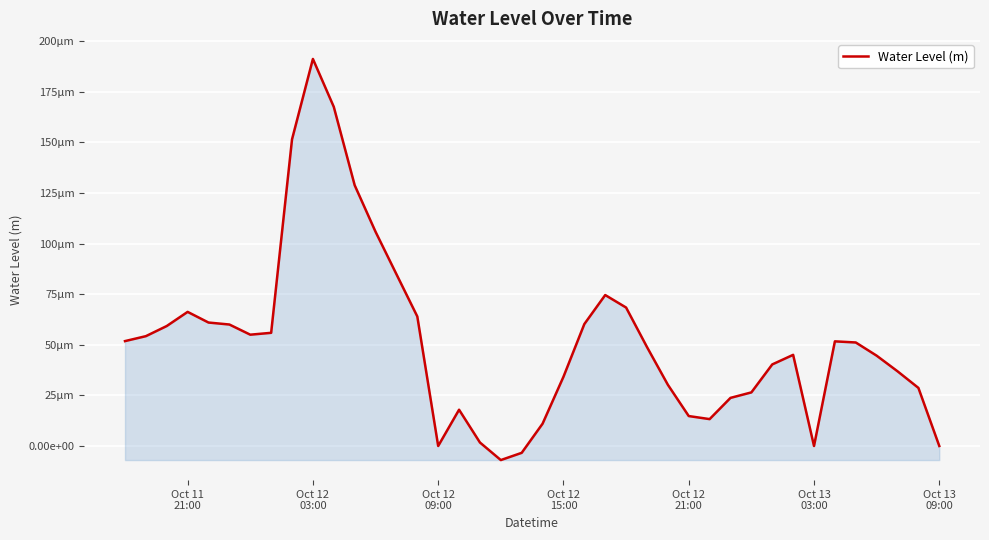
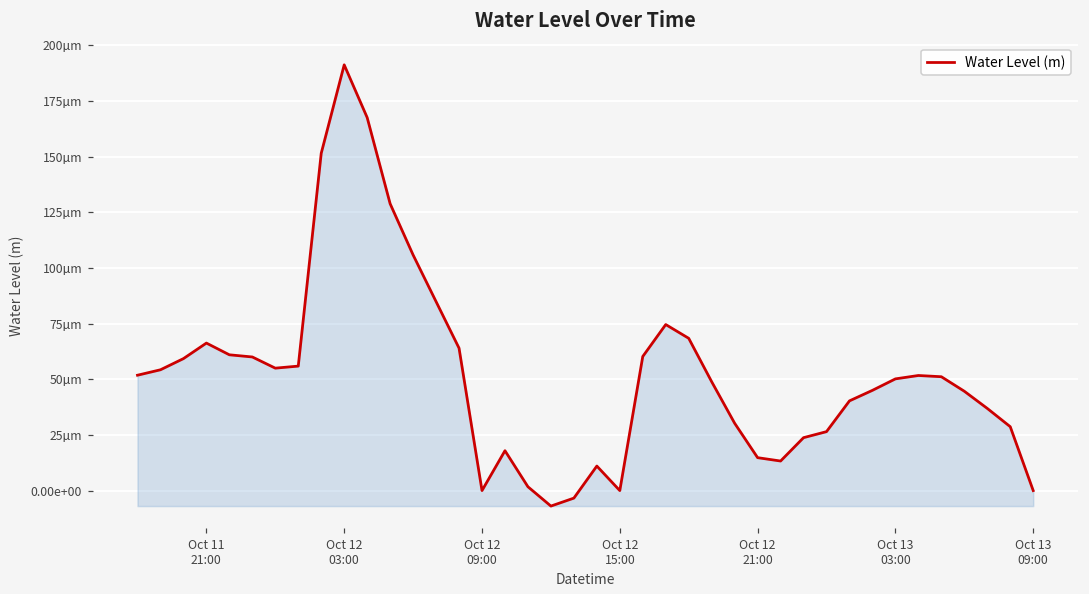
  {
    "Oct 11 21:00": "66µm",
    "Oct 12 03:00": "191µm",
    "Oct 12 09:00": "0µm",
-   "Oct 12 15:00": "34µm",
+   "Oct 12 15:00": "0µm",
    "Oct 12 21:00": "15µm",
-   "Oct 13 03:00": "0µm",
+   "Oct 13 03:00": "50µm",
    "Oct 13 09:00": "0µm"
  }
